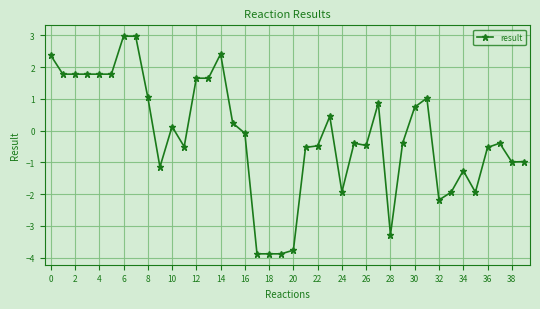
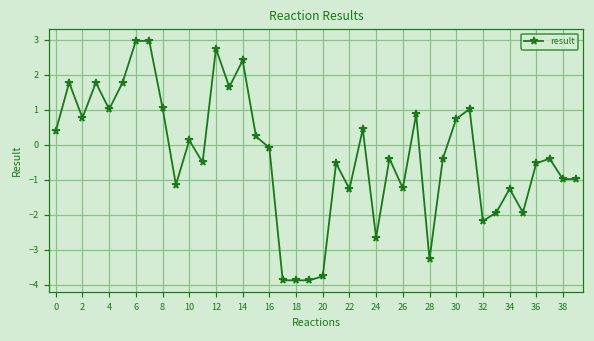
  {
-   "0": 2.4,
-   "2": 1.8,
-   "4": 1.8,
+   "0": 0.4,
+   "2": 0.8,
+   "4": 1.0,
    "6": 3.0,
    "8": 1.1,
    "10": 0.1,
-   "12": 1.6,
+   "12": 2.7,
    "14": 2.4,
    "16": -0.1,
    "18": -3.9,
    "20": -3.8,
-   "22": -0.5,
-   "24": -1.9,
-   "26": -0.5,
+   "22": -1.3,
+   "24": -2.7,
+   "26": -1.2,
    "28": -3.3,
    "30": 0.7,
    "32": -2.2,
    "34": -1.3,
    "36": -0.5,
    "38": -1.0
  }
